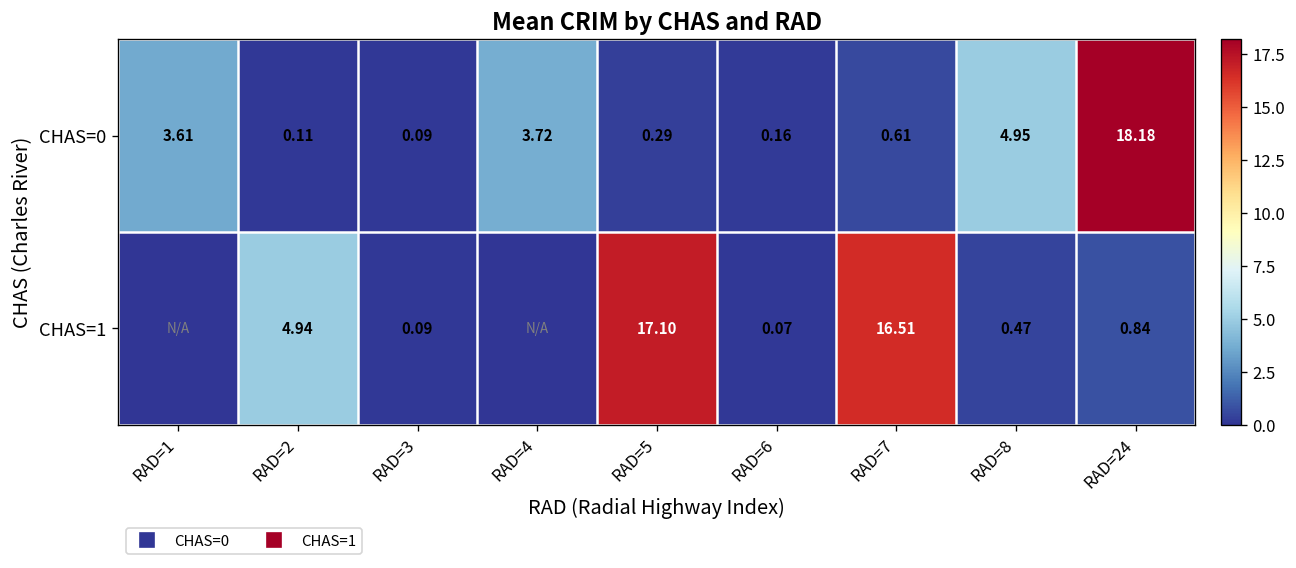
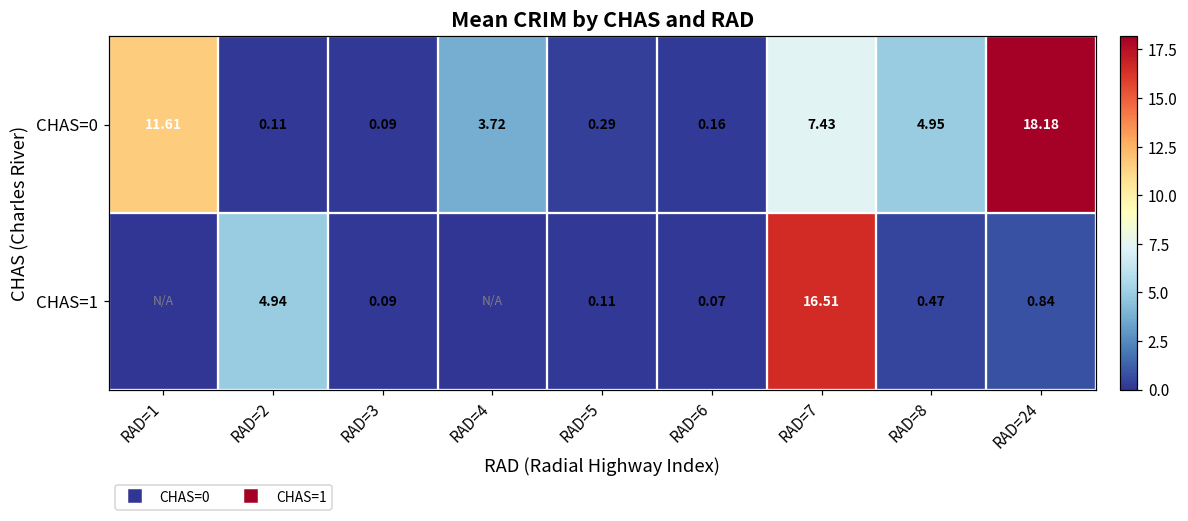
  {
    "CHAS=0": {
-     "RAD=1": 3.61,
+     "RAD=1": 11.61,
      "RAD=2": 0.11,
      "RAD=3": 0.09,
      "RAD=4": 3.72,
      "RAD=5": 0.29,
      "RAD=6": 0.16,
-     "RAD=7": 0.61,
+     "RAD=7": 7.43,
      "RAD=8": 4.95,
      "RAD=24": 18.18
    },
    "CHAS=1": {
      "RAD=2": 4.94,
      "RAD=3": 0.09,
-     "RAD=5": 17.10,
+     "RAD=5": 0.11,
      "RAD=6": 0.07,
      "RAD=7": 16.51,
      "RAD=8": 0.47,
      "RAD=24": 0.84
    }
  }
